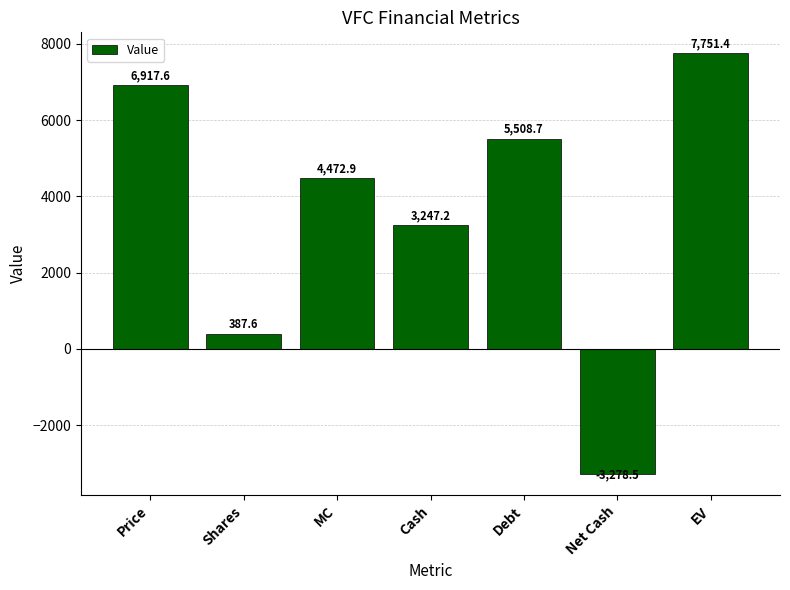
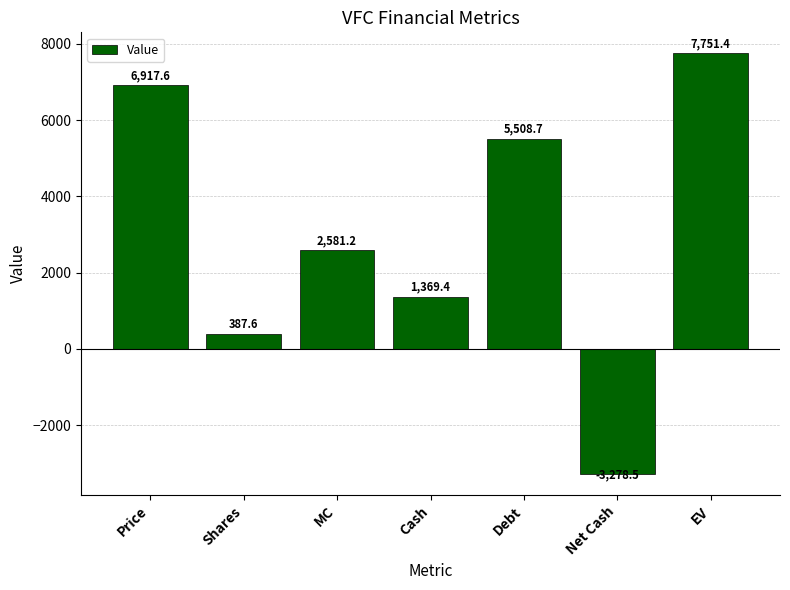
  {
    "Price": "6,917.6",
    "Shares": "387.6",
-   "MC": "4,472.9",
-   "Cash": "3,247.2",
+   "MC": "2,581.2",
+   "Cash": "1,369.4",
    "Debt": "5,508.7",
    "Net Cash": "-3,278.5",
    "EV": "7,751.4"
  }
